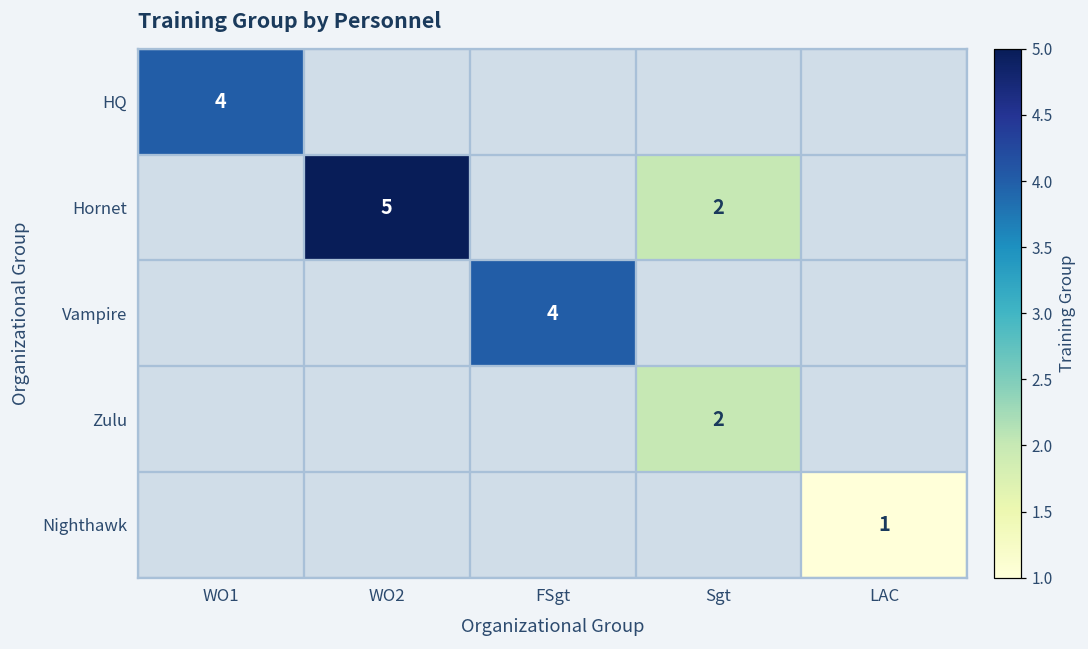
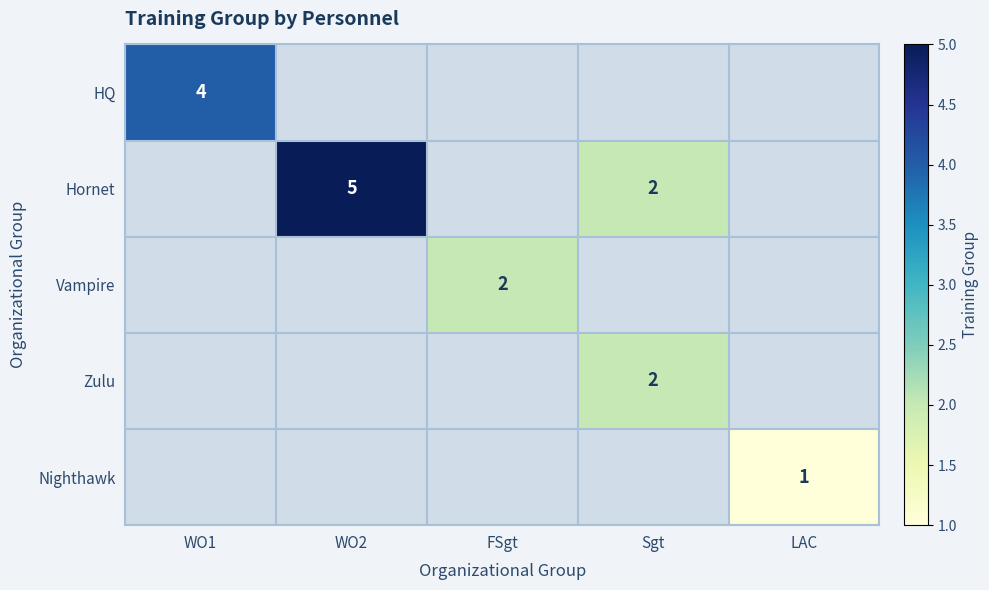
  {
    "HQ": {
      "WO1": 4
    },
    "Hornet": {
      "WO2": 5,
      "Sgt": 2
    },
    "Vampire": {
-     "FSgt": 4
+     "FSgt": 2
    },
    "Zulu": {
      "Sgt": 2
    },
    "Nighthawk": {
      "LAC": 1
    }
  }
